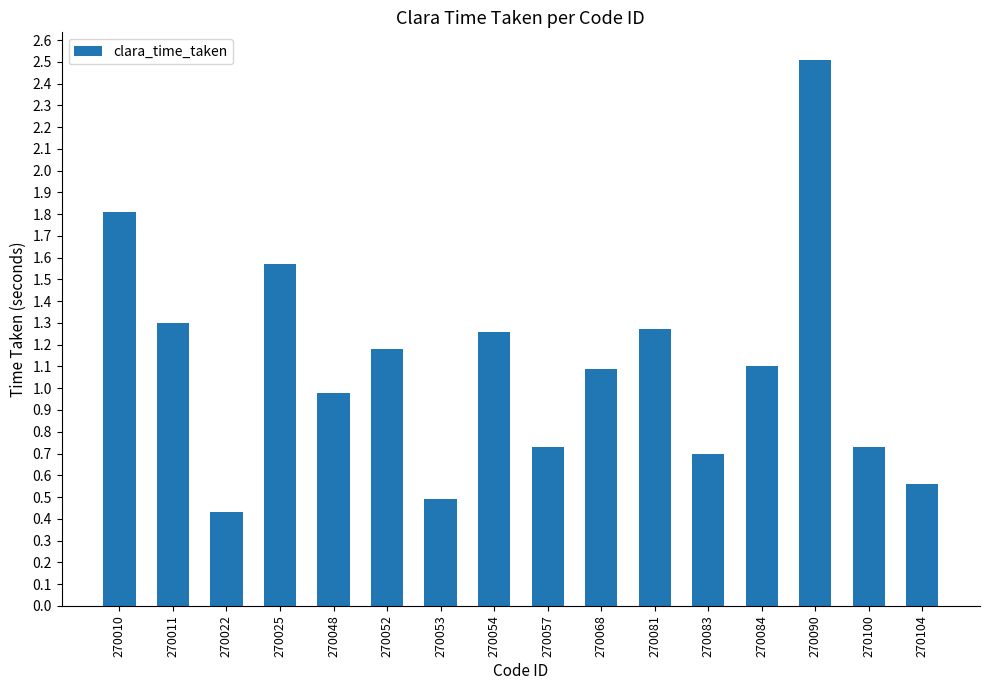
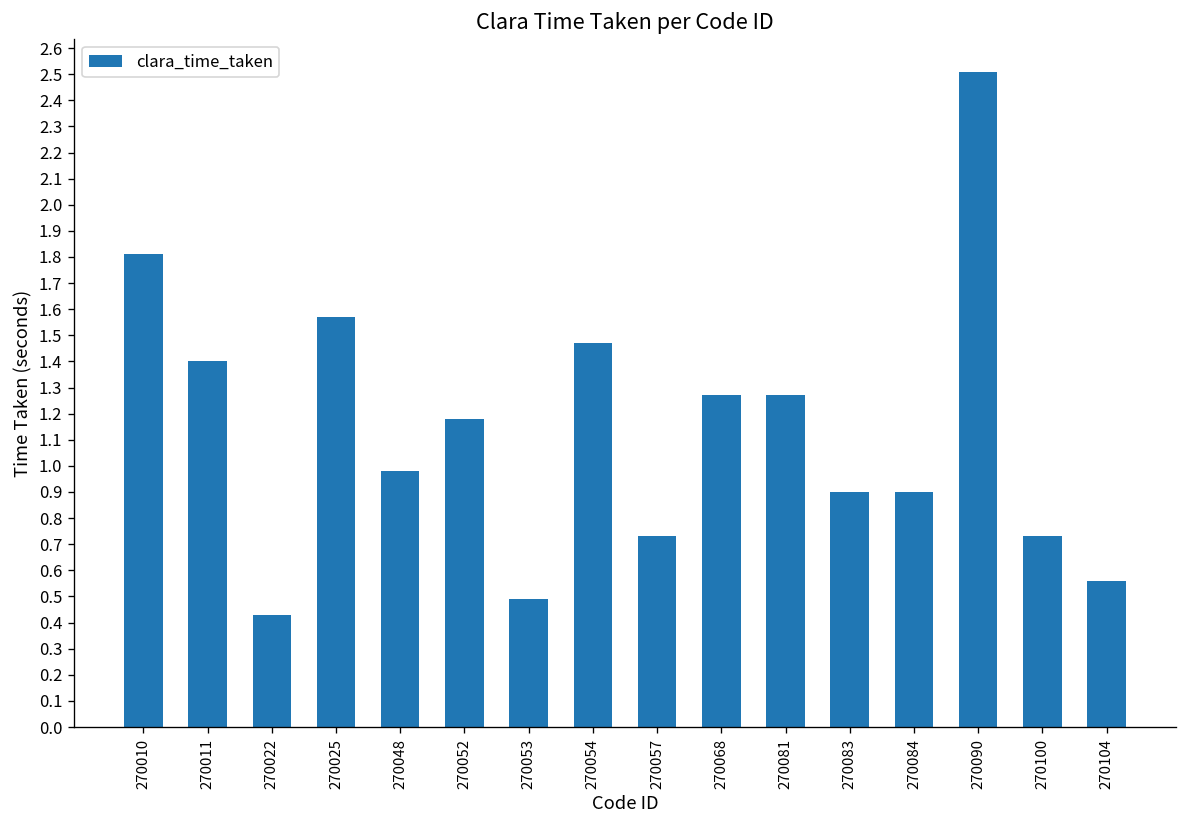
  {
    "270010": 1.81,
-   "270011": 1.3,
+   "270011": 1.4,
    "270022": 0.43,
    "270025": 1.57,
    "270048": 0.98,
    "270052": 1.18,
    "270053": 0.49,
-   "270054": 1.26,
+   "270054": 1.47,
    "270057": 0.73,
-   "270068": 1.09,
+   "270068": 1.27,
    "270081": 1.27,
-   "270083": 0.7,
-   "270084": 1.1,
+   "270083": 0.9,
+   "270084": 0.9,
    "270090": 2.51,
    "270100": 0.73,
    "270104": 0.56
  }
